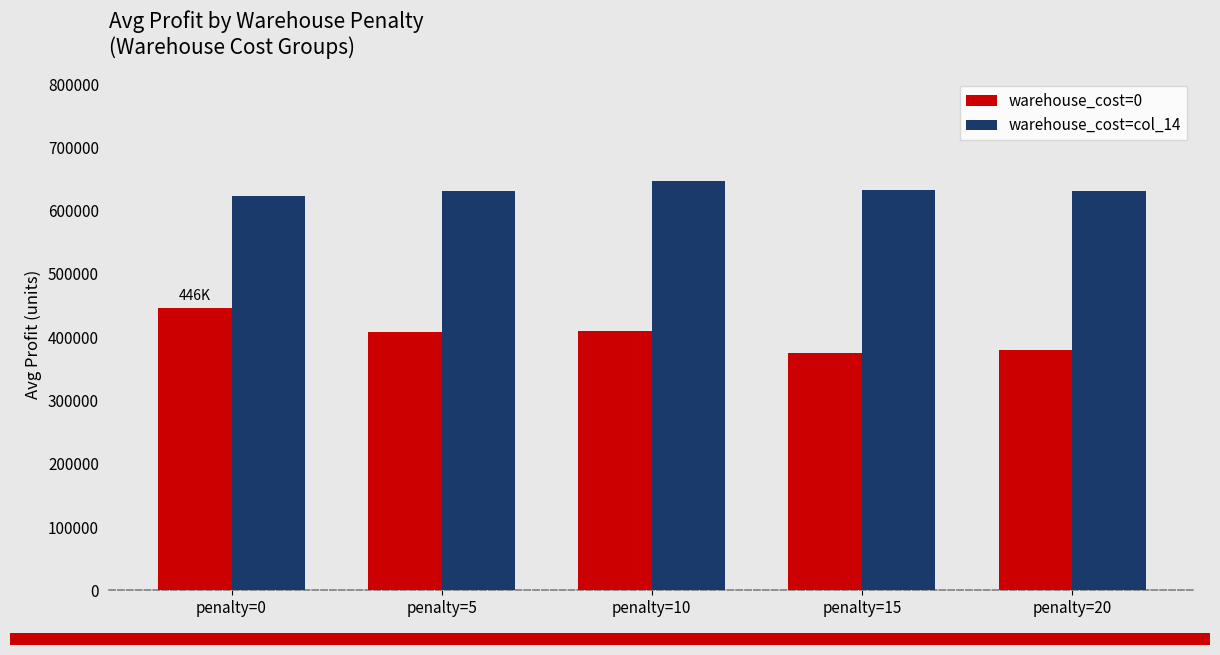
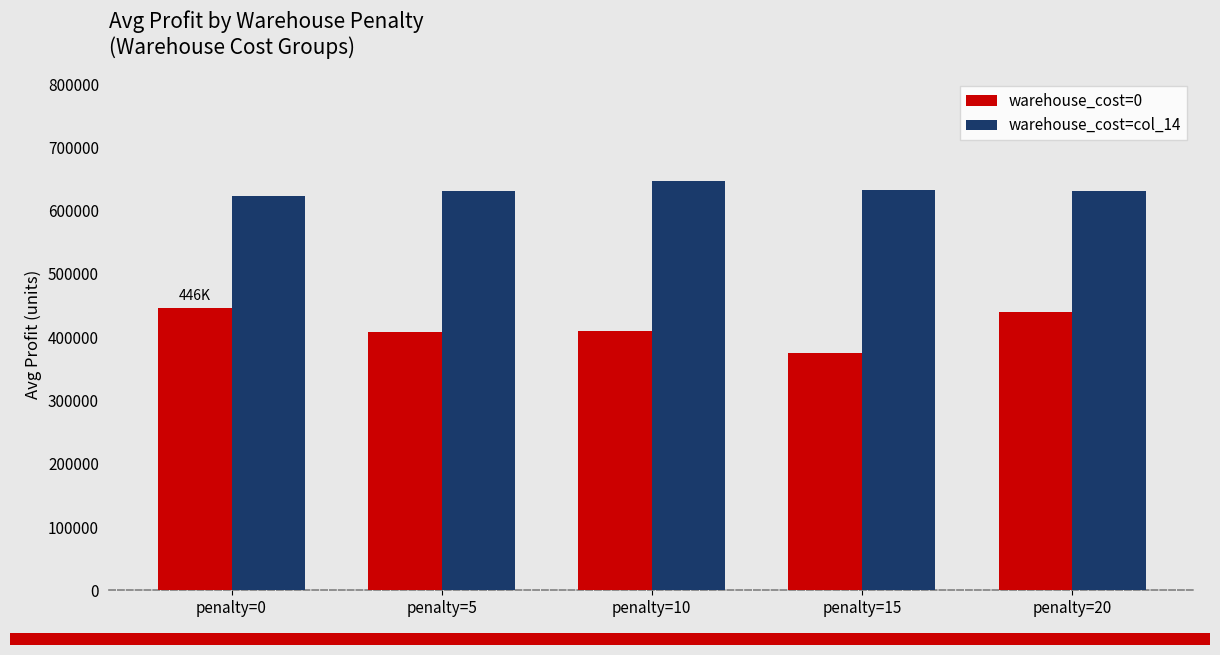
  {
    "warehouse_cost=0": {
      "penalty=5": 410000,
      "penalty=10": 410000,
      "penalty=15": 370000,
-     "penalty=20": 380000
+     "penalty=20": 440000
    },
    "warehouse_cost=col_14": {
      "penalty=0": 620000,
      "penalty=5": 630000,
      "penalty=10": 650000,
      "penalty=15": 630000,
      "penalty=20": 630000
    }
  }
